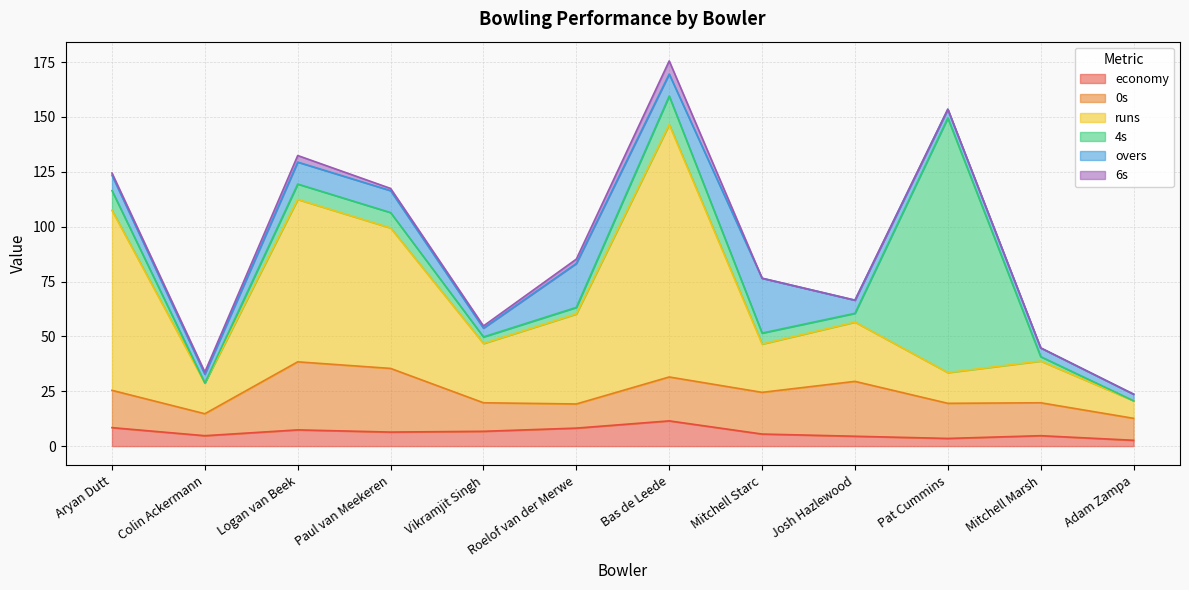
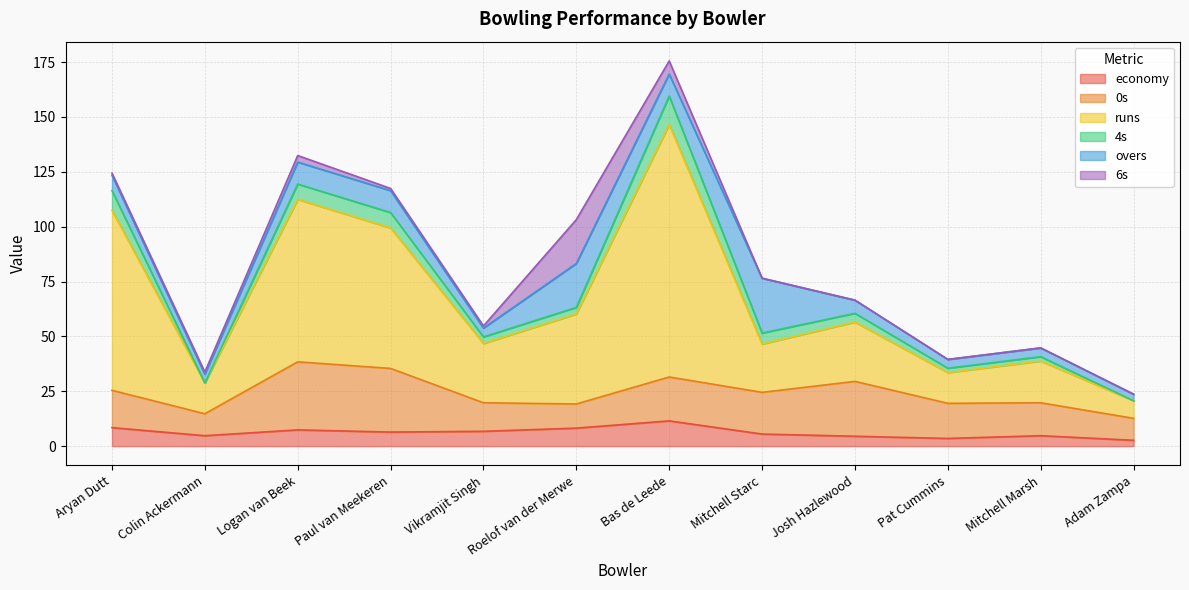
  {
    "runs": {
      "Aryan Dutt": 82,
      "Logan van Beek": 74,
      "Paul van Meekeren": 64,
      "Vikramjit Singh": 27,
      "Roelof van der Merwe": 41,
      "Bas de Leede": 115,
      "Mitchell Starc": 22,
      "Josh Hazlewood": 27,
      "Pat Cummins": 14,
      "Mitchell Marsh": 19
    },
    "4s": {
      "Aryan Dutt": 9,
      "Logan van Beek": 7,
      "Paul van Meekeren": 7,
      "Vikramjit Singh": 3,
      "Roelof van der Merwe": 3,
      "Bas de Leede": 13,
      "Mitchell Starc": 5,
      "Josh Hazlewood": 4,
-     "Pat Cummins": 116,
+     "Pat Cummins": 2,
      "Mitchell Marsh": 2
    },
    "overs": {
      "Logan van Beek": 10,
      "Roelof van der Merwe": 20,
      "Bas de Leede": 10
    },
    "6s": {
      "Logan van Beek": 3,
-     "Roelof van der Merwe": 2,
+     "Roelof van der Merwe": 20,
      "Bas de Leede": 6
    }
  }
